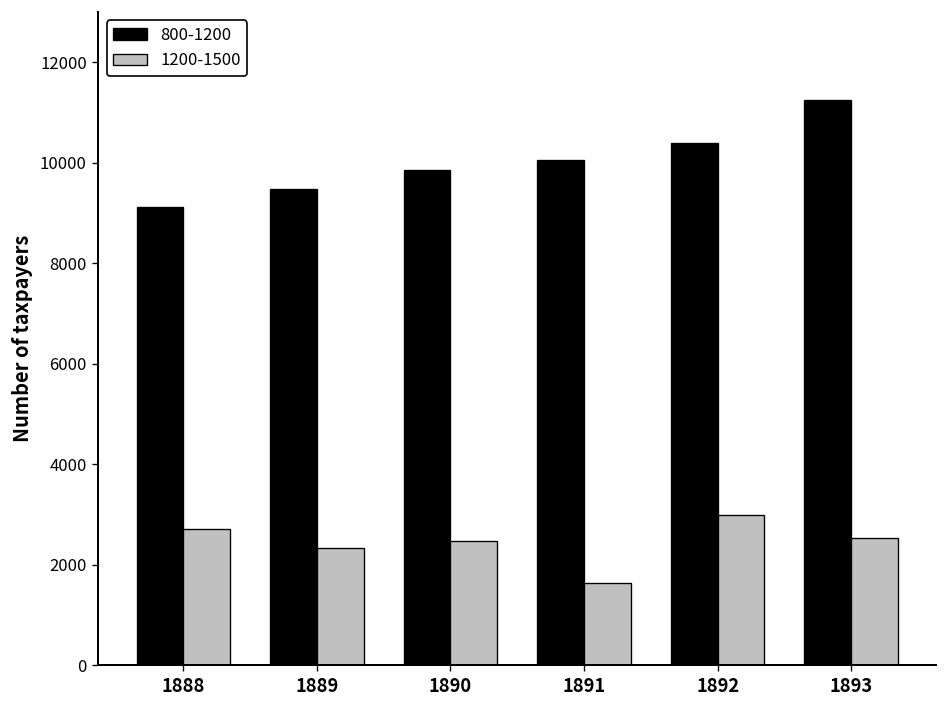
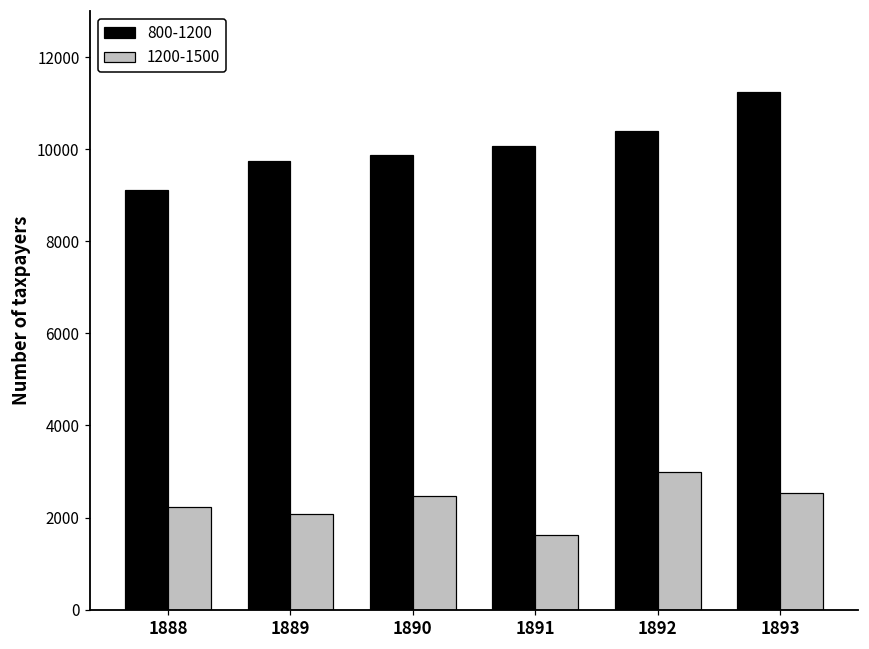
  {
    "800-1200": {
      "1888": 9100,
-     "1889": 9500,
+     "1889": 9700,
      "1890": 9900,
      "1891": 10100,
      "1892": 10400,
      "1893": 11200
    },
    "1200-1500": {
-     "1888": 2700,
-     "1889": 2300,
+     "1888": 2200,
+     "1889": 2100,
      "1890": 2500,
      "1891": 1600,
      "1892": 3000,
      "1893": 2500
    }
  }
